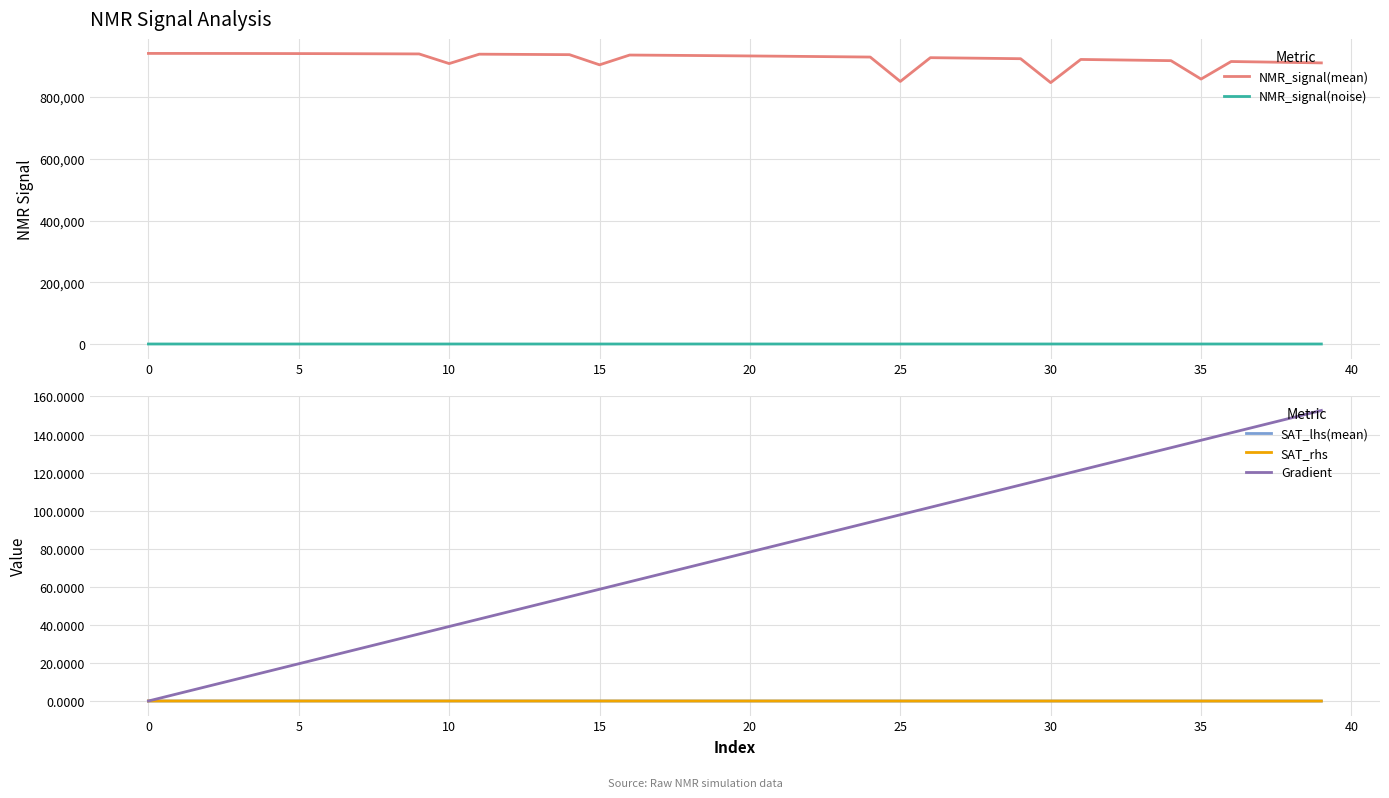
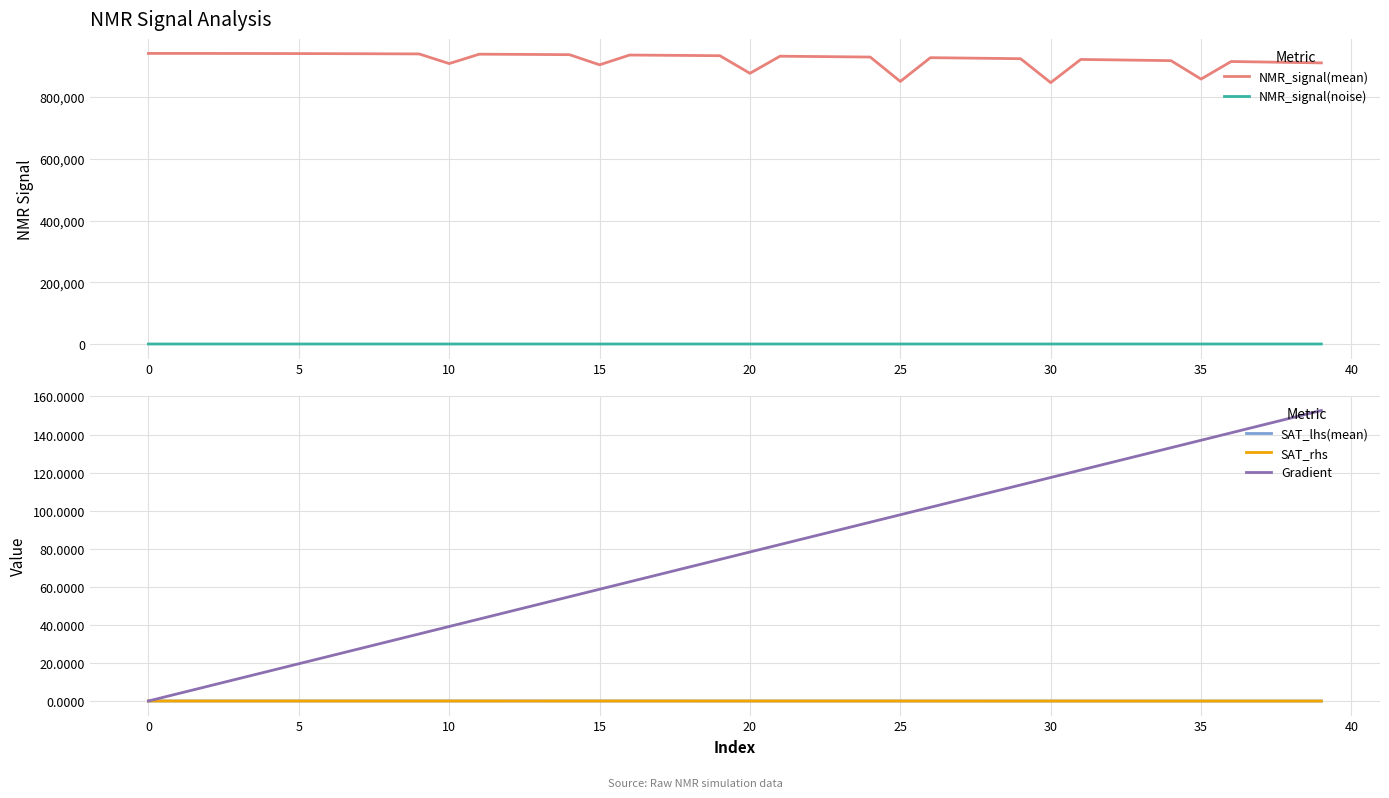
  {
    "NMR Signal Analysis": {
      "NMR_signal(mean)": {
        "0": "940,000",
        "5": "940,000",
        "10": "910,000",
        "15": "900,000",
-       "20": "930,000",
+       "20": "880,000",
        "25": "850,000",
        "30": "850,000",
        "35": "860,000"
      },
      "NMR_signal(noise)": {
        "0": "0",
        "5": "0",
        "10": "0",
        "15": "0",
        "20": "0",
        "25": "0",
        "30": "0",
        "35": "0"
      }
    }
  }
